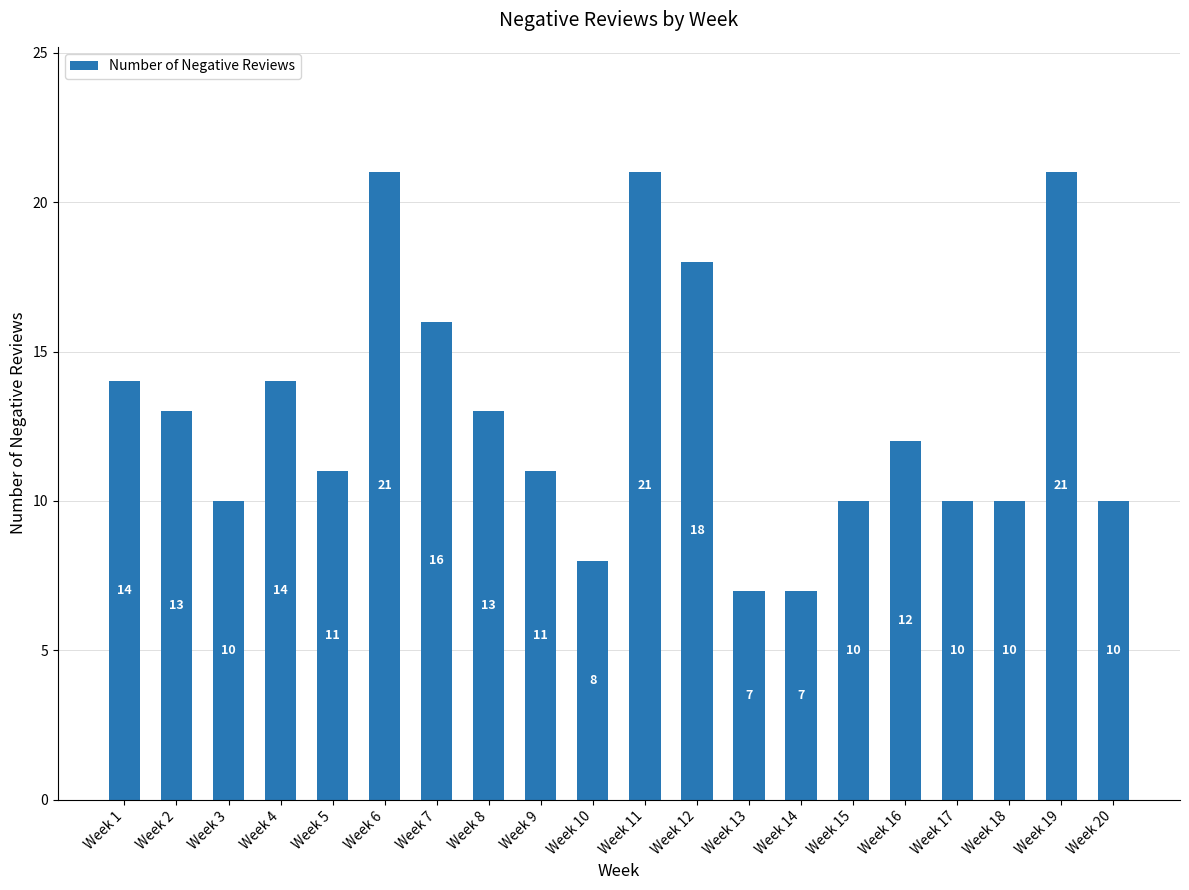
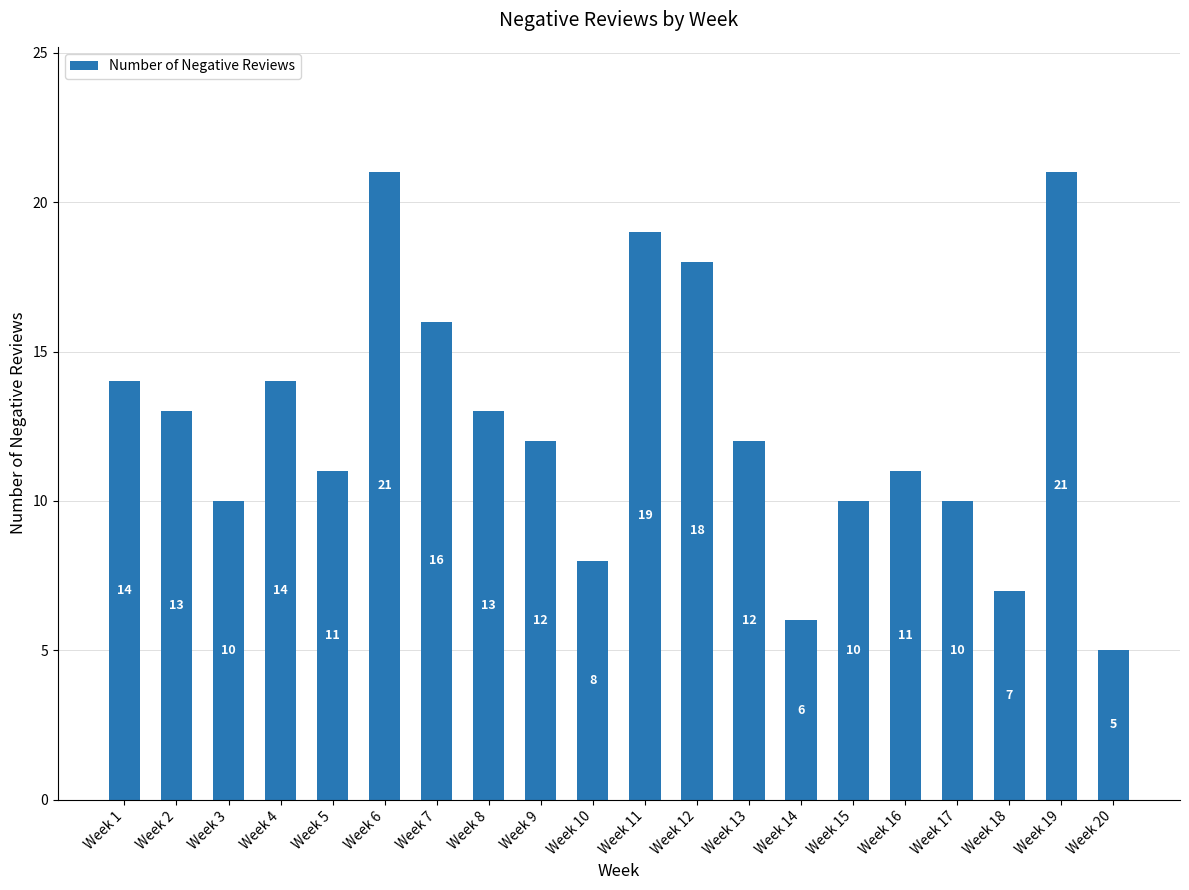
  {
    "Week 1": 14,
    "Week 2": 13,
    "Week 3": 10,
    "Week 4": 14,
    "Week 5": 11,
    "Week 6": 21,
    "Week 7": 16,
    "Week 8": 13,
-   "Week 9": 11,
+   "Week 9": 12,
    "Week 10": 8,
-   "Week 11": 21,
+   "Week 11": 19,
    "Week 12": 18,
-   "Week 13": 7,
-   "Week 14": 7,
+   "Week 13": 12,
+   "Week 14": 6,
    "Week 15": 10,
-   "Week 16": 12,
+   "Week 16": 11,
    "Week 17": 10,
-   "Week 18": 10,
+   "Week 18": 7,
    "Week 19": 21,
-   "Week 20": 10
+   "Week 20": 5
  }
